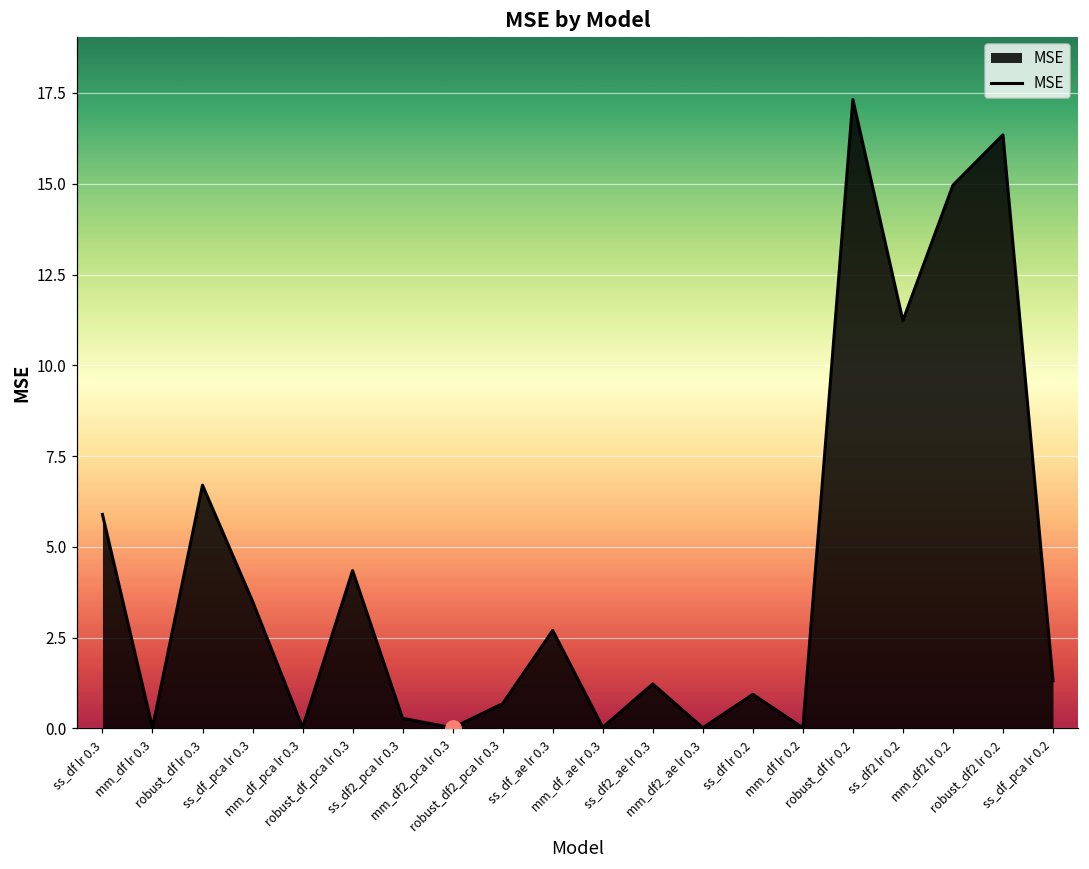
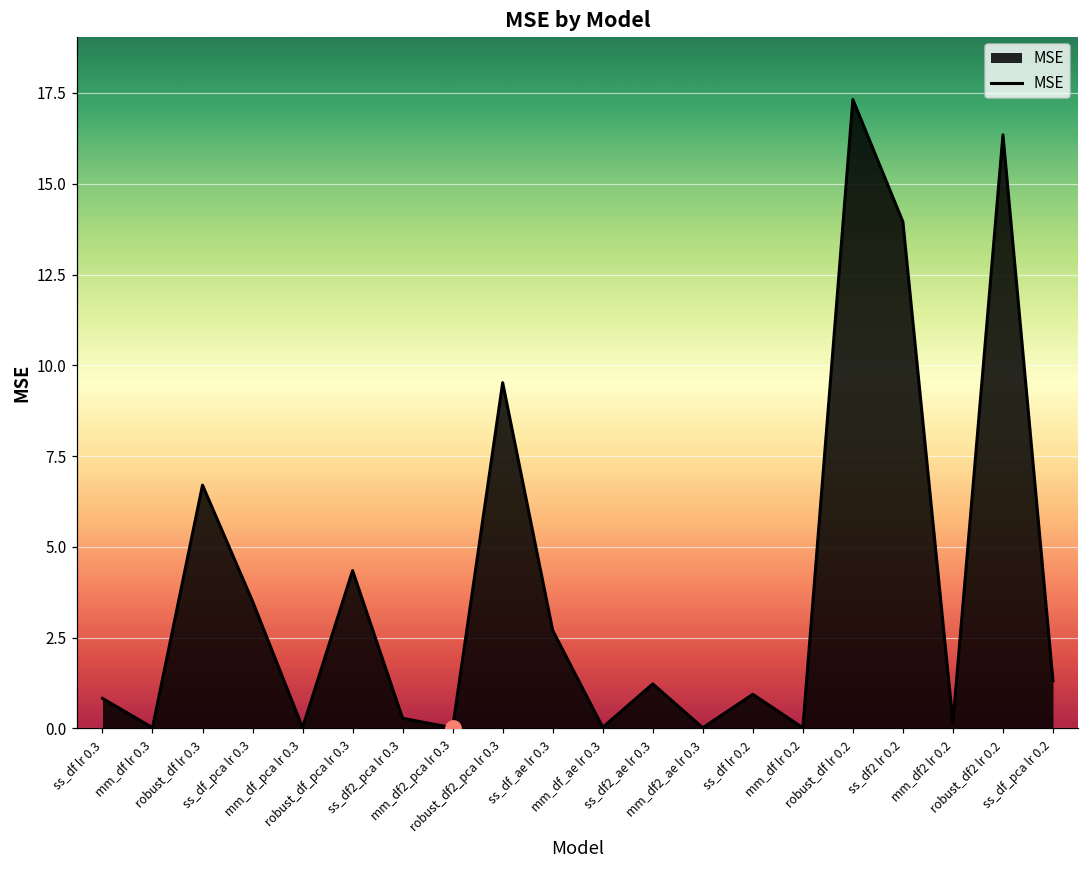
  {
    "MSE": {
-     "ss_df lr 0.3": 5.9,
+     "ss_df lr 0.3": 0.8,
      "mm_df lr 0.3": 0.0,
      "robust_df lr 0.3": 6.7,
      "ss_df_pca lr 0.3": 3.5,
      "mm_df_pca lr 0.3": 0.0,
      "robust_df_pca lr 0.3": 4.3,
      "ss_df2_pca lr 0.3": 0.3,
-     "robust_df2_pca lr 0.3": 0.7,
+     "robust_df2_pca lr 0.3": 9.5,
      "ss_df_ae lr 0.3": 2.7,
      "mm_df_ae lr 0.3": 0.0,
      "ss_df2_ae lr 0.3": 1.2,
      "mm_df2_ae lr 0.3": 0.0,
      "ss_df lr 0.2": 0.9,
      "mm_df lr 0.2": 0.0,
      "robust_df lr 0.2": 17.3,
-     "ss_df2 lr 0.2": 11.2,
-     "mm_df2 lr 0.2": 15.0,
+     "ss_df2 lr 0.2": 14.0,
+     "mm_df2 lr 0.2": 0.2,
      "robust_df2 lr 0.2": 16.3,
      "ss_df_pca lr 0.2": 1.3
    }
  }
